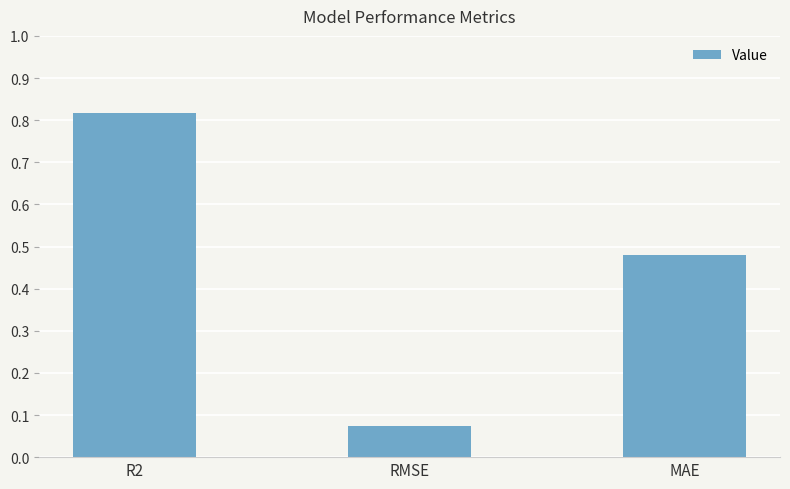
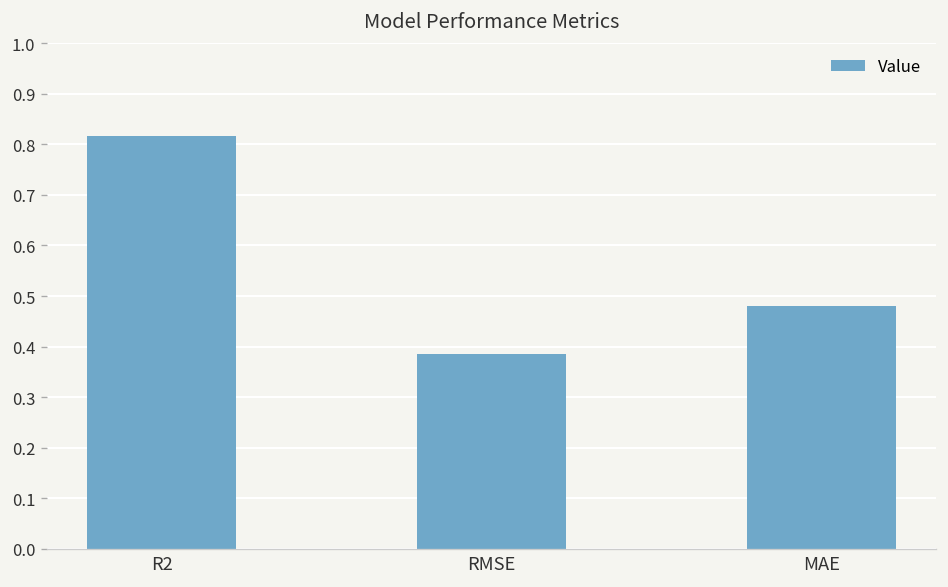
  {
    "R2": 0.82,
-   "RMSE": 0.07,
+   "RMSE": 0.38,
    "MAE": 0.48
  }
